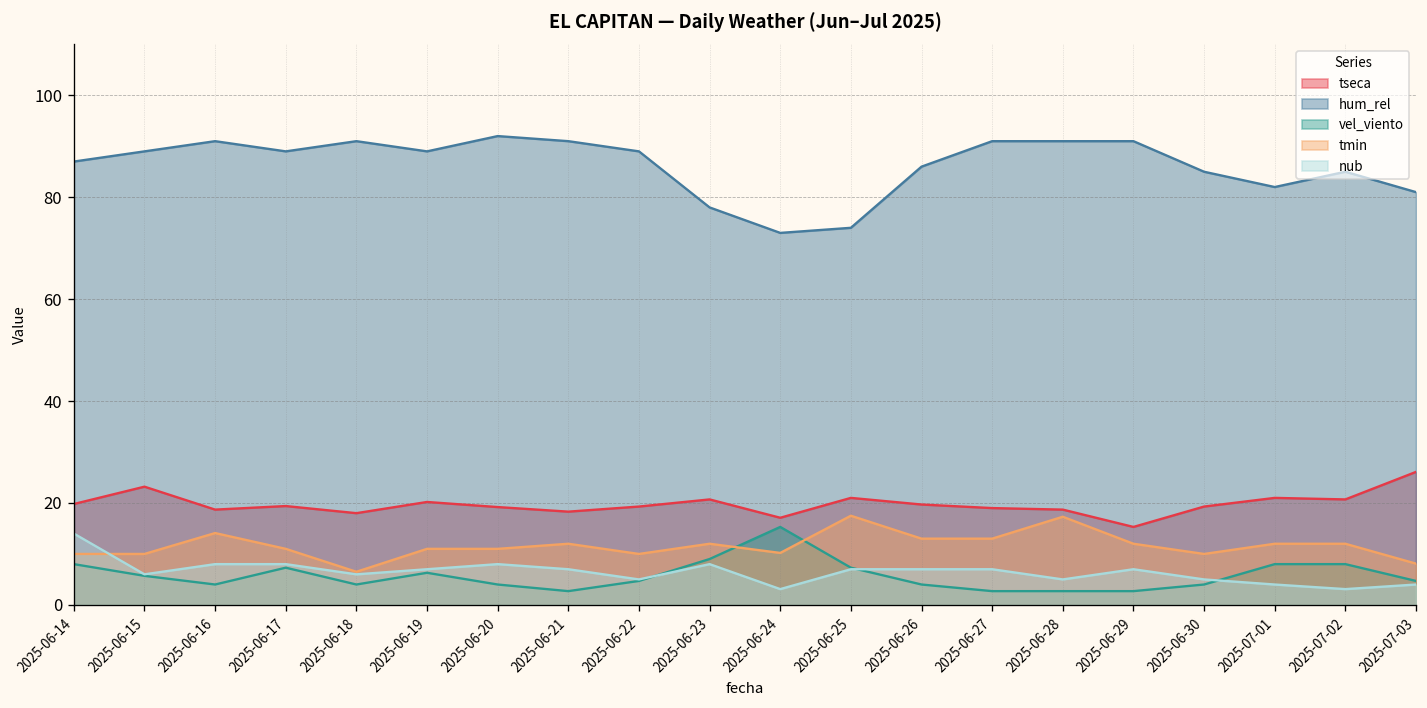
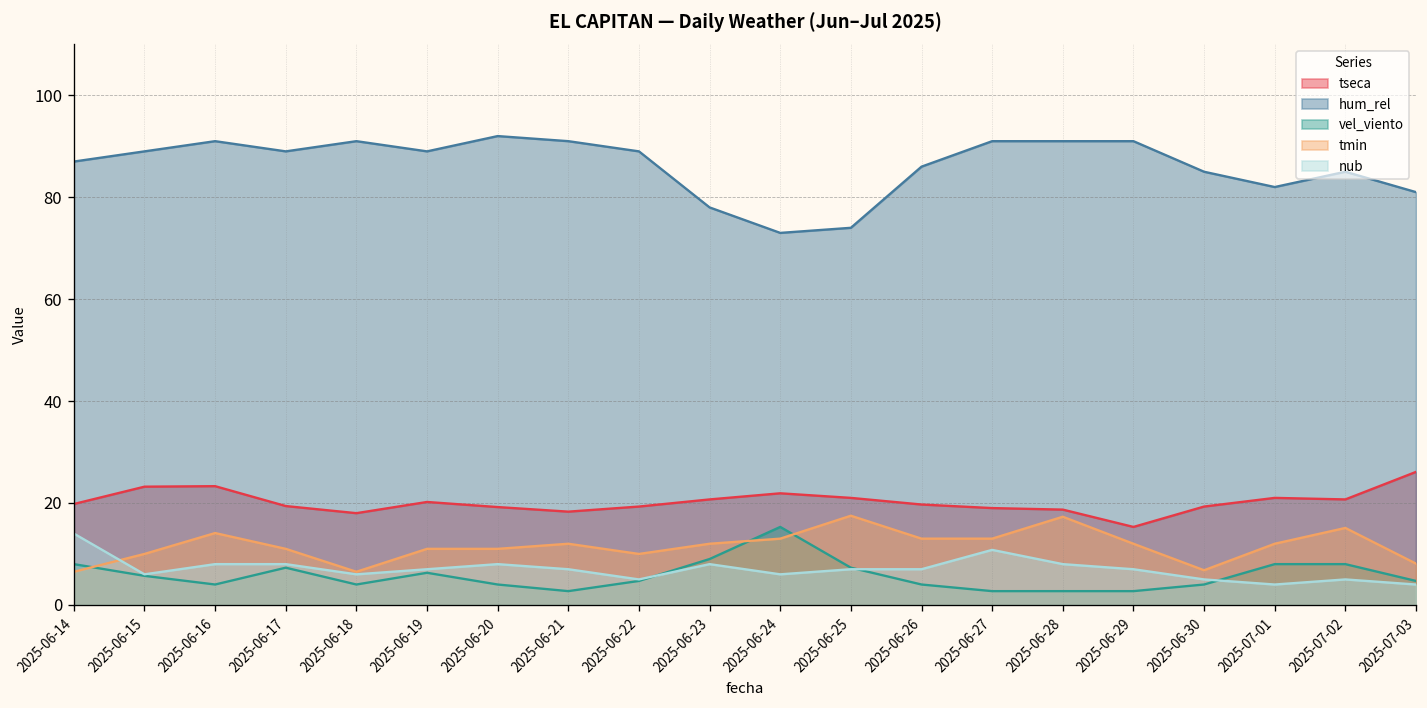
  {
    "tseca": {
      "2025-06-14": 20,
      "2025-06-15": 23,
-     "2025-06-16": 19,
+     "2025-06-16": 23,
      "2025-06-17": 19,
      "2025-06-18": 18,
      "2025-06-19": 20,
      "2025-06-20": 19,
      "2025-06-21": 18,
      "2025-06-22": 19,
      "2025-06-23": 21,
-     "2025-06-24": 17,
+     "2025-06-24": 22,
      "2025-06-25": 21,
      "2025-06-26": 20,
      "2025-06-27": 19,
      "2025-06-28": 19,
      "2025-06-29": 15,
      "2025-06-30": 19,
      "2025-07-01": 21,
      "2025-07-02": 21,
      "2025-07-03": 26
    },
    "tmin": {
-     "2025-06-14": 10,
+     "2025-06-14": 7,
      "2025-06-15": 10,
      "2025-06-16": 14,
      "2025-06-17": 11,
      "2025-06-19": 11,
      "2025-06-20": 11,
      "2025-06-21": 12,
      "2025-06-22": 10,
      "2025-06-23": 12,
-     "2025-06-24": 10,
+     "2025-06-24": 13,
      "2025-06-25": 18,
      "2025-06-26": 13,
      "2025-06-27": 13,
      "2025-06-28": 17,
      "2025-06-29": 12,
-     "2025-06-30": 10,
+     "2025-06-30": 7,
      "2025-07-01": 12,
-     "2025-07-02": 12,
+     "2025-07-02": 15,
      "2025-07-03": 8
    },
    "nub": {
      "2025-06-14": 14,
      "2025-06-16": 8,
      "2025-06-17": 8,
      "2025-06-19": 7,
      "2025-06-20": 8,
      "2025-06-21": 7,
      "2025-06-23": 8,
-     "2025-06-24": 3,
+     "2025-06-24": 6,
      "2025-06-26": 7,
-     "2025-06-27": 7,
-     "2025-06-28": 5,
+     "2025-06-27": 11,
+     "2025-06-28": 8,
      "2025-06-29": 7,
      "2025-06-30": 5,
      "2025-07-01": 4,
-     "2025-07-02": 3,
+     "2025-07-02": 5,
      "2025-07-03": 4
    }
  }
